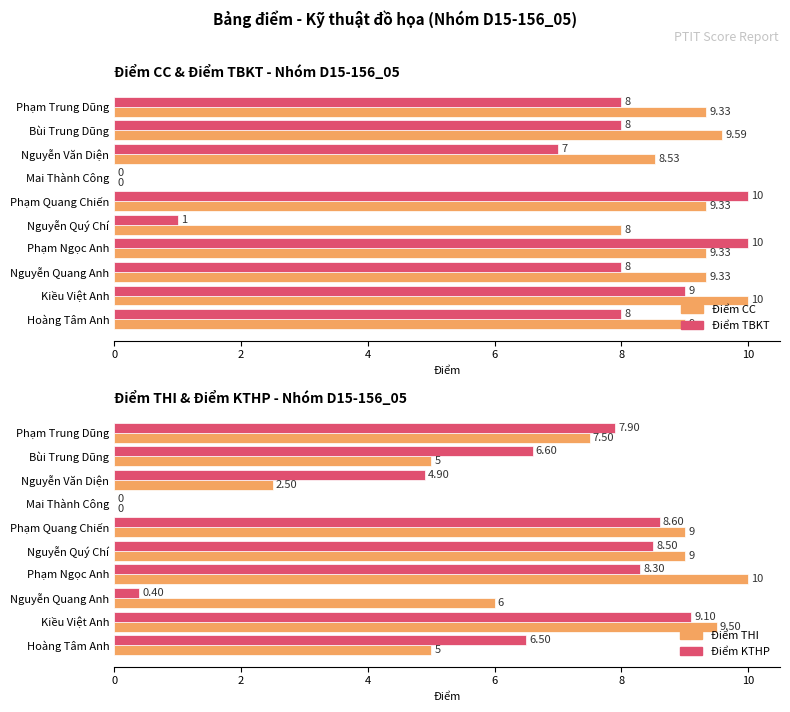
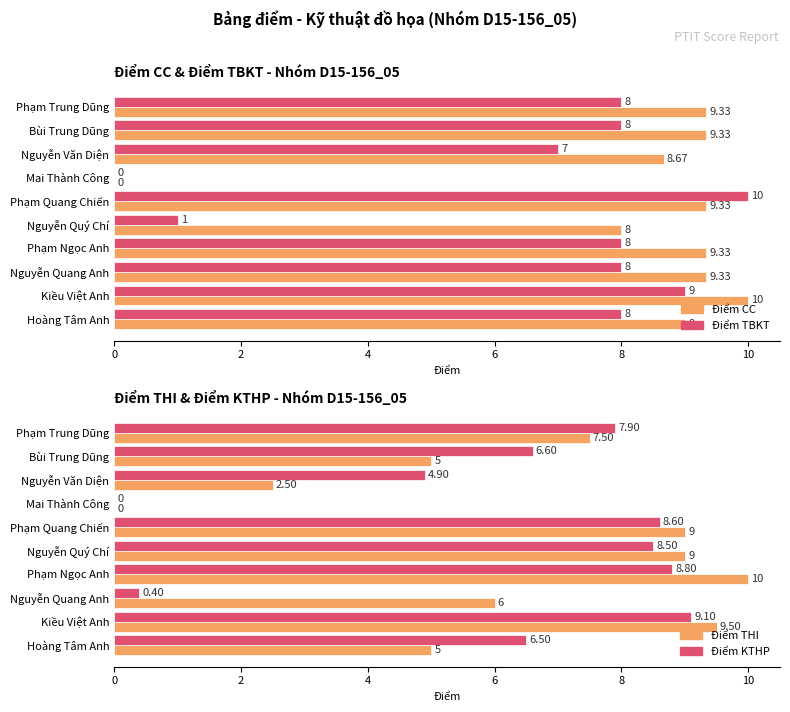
  {
    "Điểm CC & Điểm TBKT - Nhóm D15-156_05": {
      "Điểm CC": {
        "Phạm Trung Dũng": 9.33,
-       "Bùi Trung Dũng": 9.59,
-       "Nguyễn Văn Diện": 8.53,
+       "Bùi Trung Dũng": 9.33,
+       "Nguyễn Văn Diện": 8.67,
        "Mai Thành Công": 0,
        "Phạm Quang Chiến": 9.33,
        "Nguyễn Quý Chí": 8,
        "Phạm Ngọc Anh": 9.33,
        "Nguyễn Quang Anh": 9.33,
        "Kiều Việt Anh": 10,
        "Hoàng Tâm Anh": 9
      },
      "Điểm TBKT": {
        "Phạm Trung Dũng": 8,
        "Bùi Trung Dũng": 8,
        "Nguyễn Văn Diện": 7,
        "Mai Thành Công": 0,
        "Phạm Quang Chiến": 10,
        "Nguyễn Quý Chí": 1,
-       "Phạm Ngọc Anh": 10,
+       "Phạm Ngọc Anh": 8,
        "Nguyễn Quang Anh": 8,
        "Kiều Việt Anh": 9,
        "Hoàng Tâm Anh": 8
      }
    },
    "Điểm THI & Điểm KTHP - Nhóm D15-156_05": {
      "Điểm THI": {
        "Phạm Trung Dũng": 7.50,
        "Bùi Trung Dũng": 5,
        "Nguyễn Văn Diện": 2.50,
        "Mai Thành Công": 0,
        "Phạm Quang Chiến": 9,
        "Nguyễn Quý Chí": 9,
        "Phạm Ngọc Anh": 10,
        "Nguyễn Quang Anh": 6,
        "Kiều Việt Anh": 9.50,
        "Hoàng Tâm Anh": 5
      },
      "Điểm KTHP": {
        "Phạm Trung Dũng": 7.90,
        "Bùi Trung Dũng": 6.60,
        "Nguyễn Văn Diện": 4.90,
        "Mai Thành Công": 0,
        "Phạm Quang Chiến": 8.60,
        "Nguyễn Quý Chí": 8.50,
-       "Phạm Ngọc Anh": 8.30,
+       "Phạm Ngọc Anh": 8.80,
        "Nguyễn Quang Anh": 0.40,
        "Kiều Việt Anh": 9.10,
        "Hoàng Tâm Anh": 6.50
      }
    }
  }
